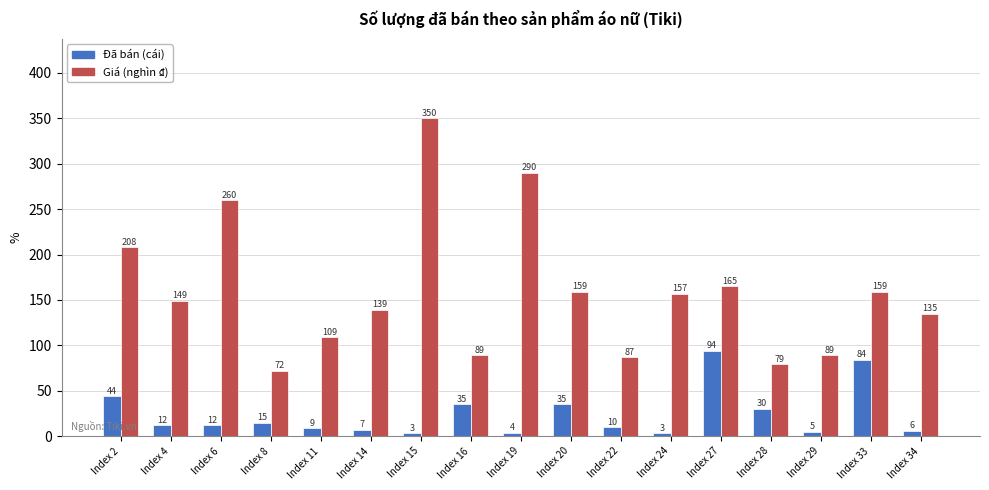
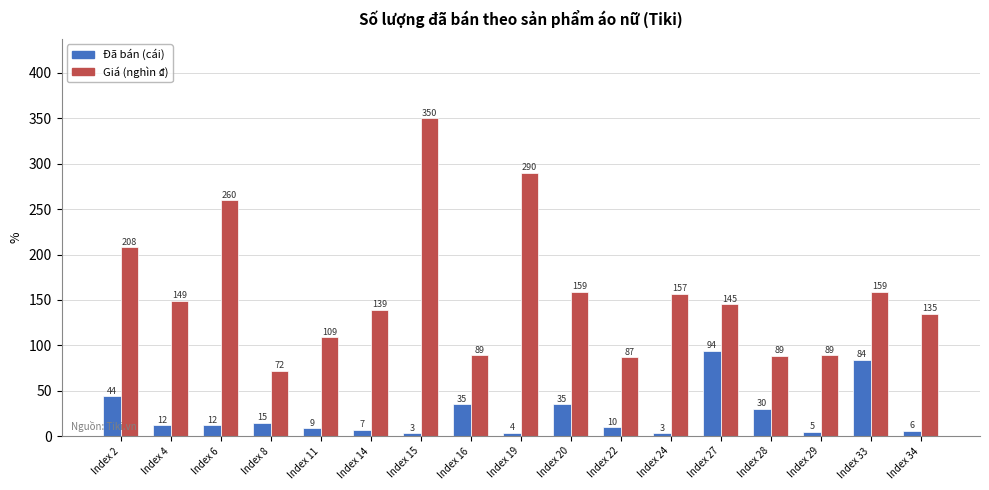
  {
    "Đã bán (cái)": {
      "Index 2": 44,
      "Index 4": 12,
      "Index 6": 12,
      "Index 8": 15,
      "Index 11": 9,
      "Index 14": 7,
      "Index 15": 3,
      "Index 16": 35,
      "Index 19": 4,
      "Index 20": 35,
      "Index 22": 10,
      "Index 24": 3,
      "Index 27": 94,
      "Index 28": 30,
      "Index 29": 5,
      "Index 33": 84,
      "Index 34": 6
    },
    "Giá (nghìn ₫)": {
      "Index 2": 208,
      "Index 4": 149,
      "Index 6": 260,
      "Index 8": 72,
      "Index 11": 109,
      "Index 14": 139,
      "Index 15": 350,
      "Index 16": 89,
      "Index 19": 290,
      "Index 20": 159,
      "Index 22": 87,
      "Index 24": 157,
-     "Index 27": 165,
-     "Index 28": 79,
+     "Index 27": 145,
+     "Index 28": 89,
      "Index 29": 89,
      "Index 33": 159,
      "Index 34": 135
    }
  }
